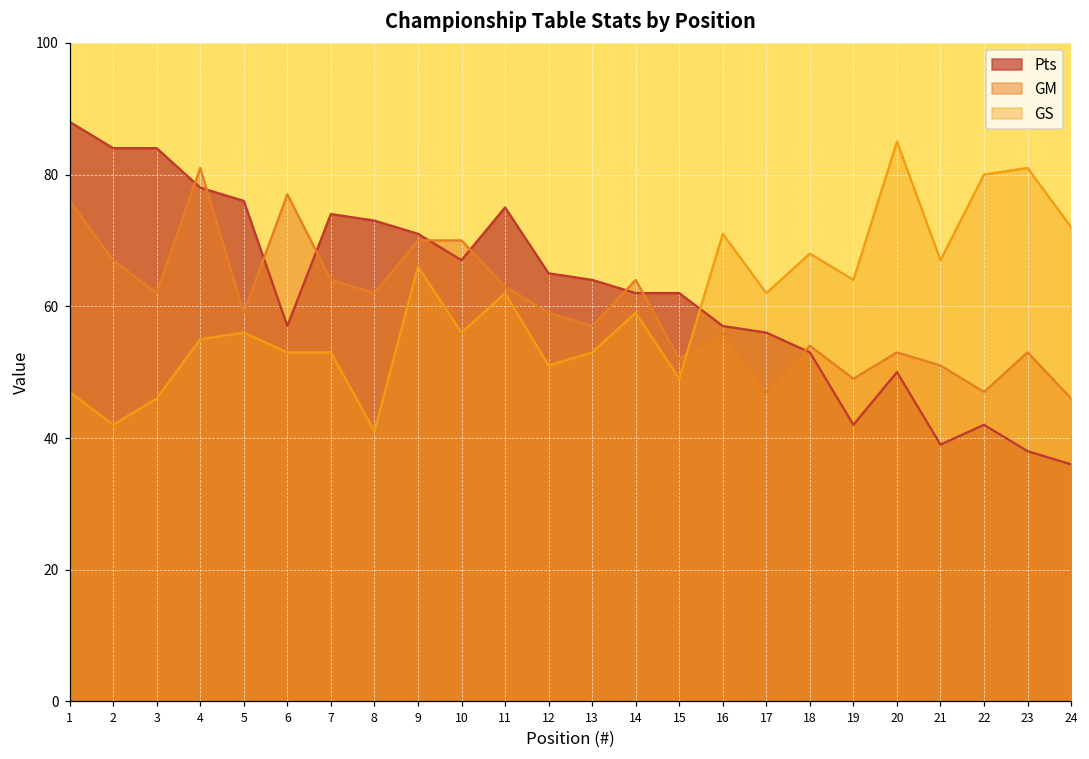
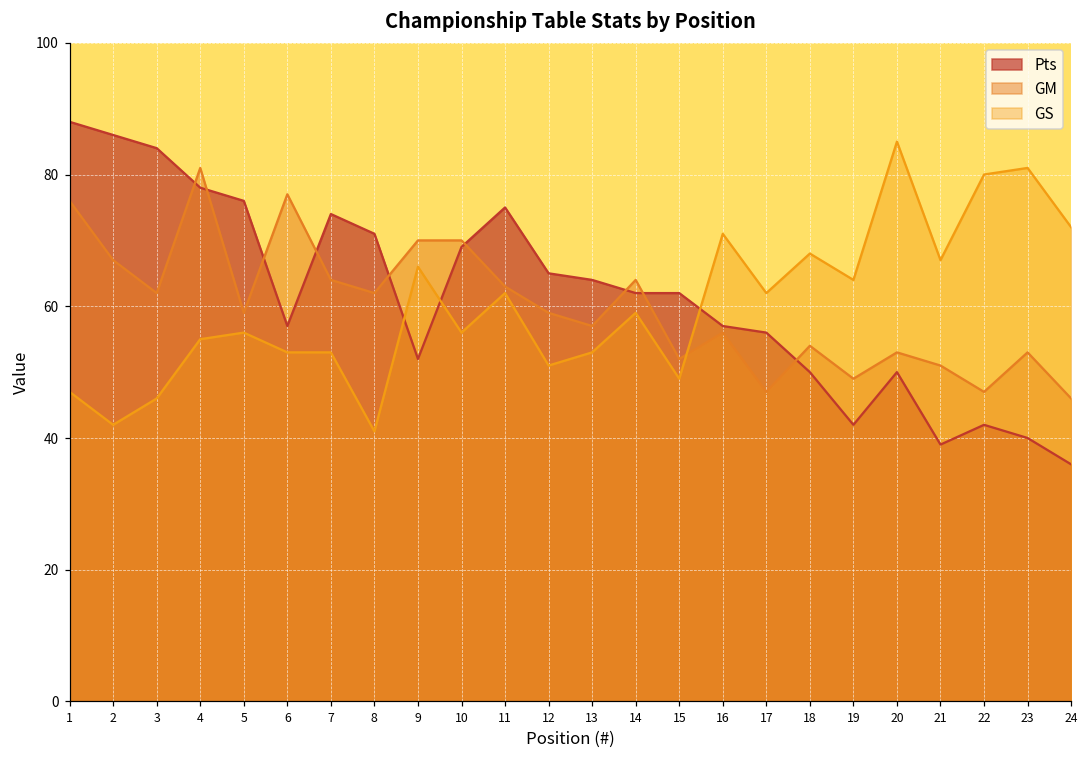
  {
    "Pts": {
      "1": 88,
-     "2": 84,
+     "2": 86,
      "3": 84,
      "4": 78,
      "5": 76,
      "6": 57,
      "7": 74,
-     "8": 73,
-     "9": 71,
-     "10": 67,
+     "8": 71,
+     "9": 52,
+     "10": 69,
      "11": 75,
      "12": 65,
      "13": 64,
      "14": 62,
      "15": 62,
      "16": 57,
      "17": 56,
-     "18": 53,
+     "18": 50,
      "19": 42,
      "20": 50,
      "21": 39,
      "22": 42,
-     "23": 38,
+     "23": 40,
      "24": 36
    }
  }
